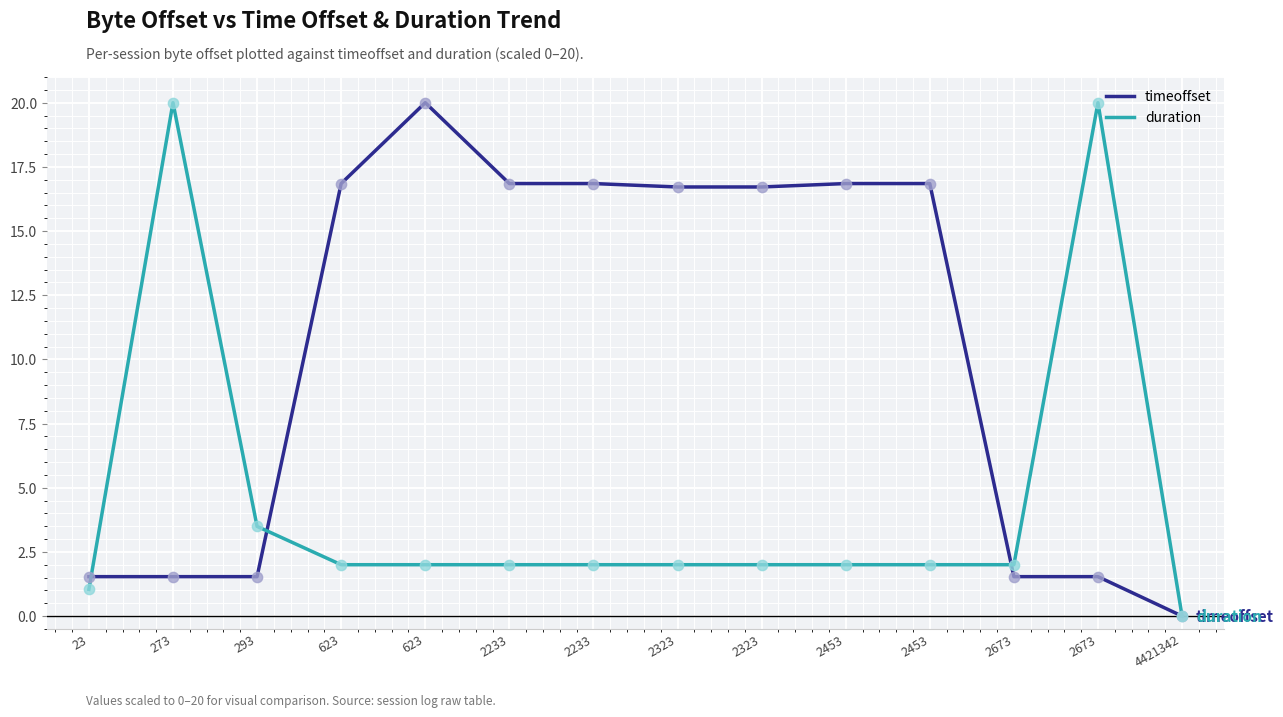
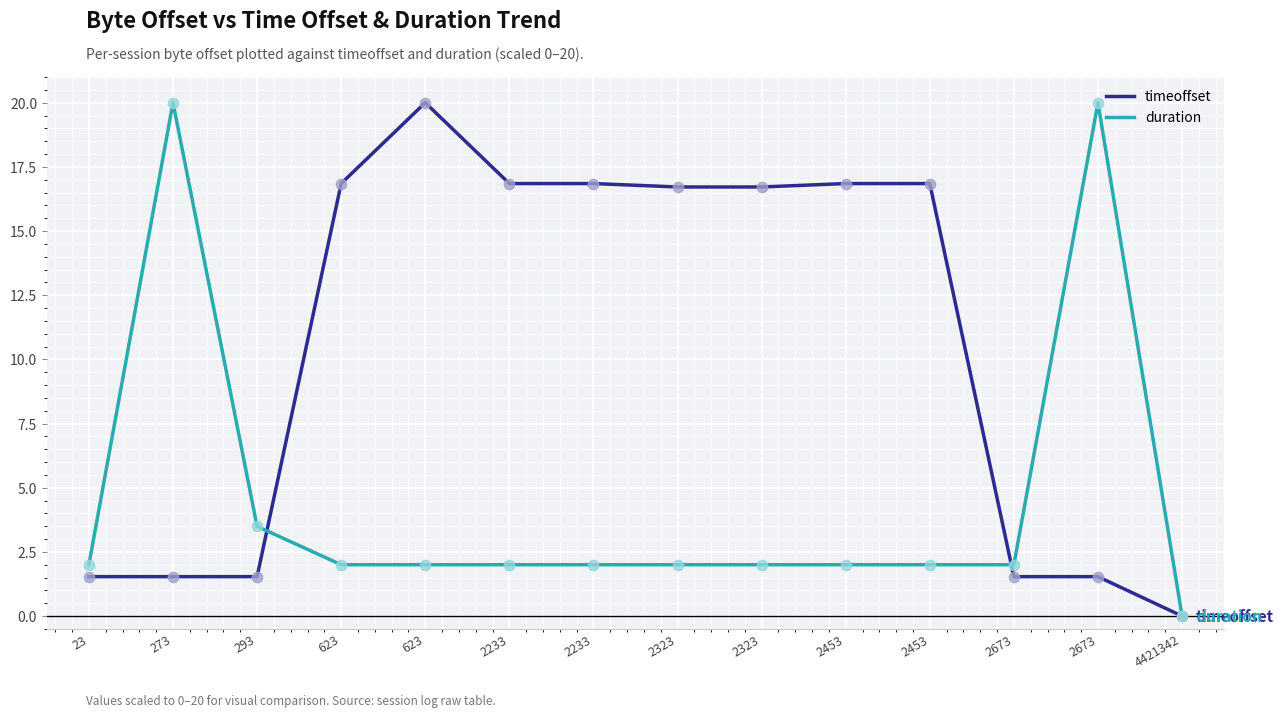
  {
    "timeoffset": {
      "23": 1.5,
      "273": 1.5,
      "293": 1.5
    },
    "duration": {
-     "23": 1.0,
+     "23": 2.0,
      "273": 20.0,
      "293": 3.5
    }
  }
